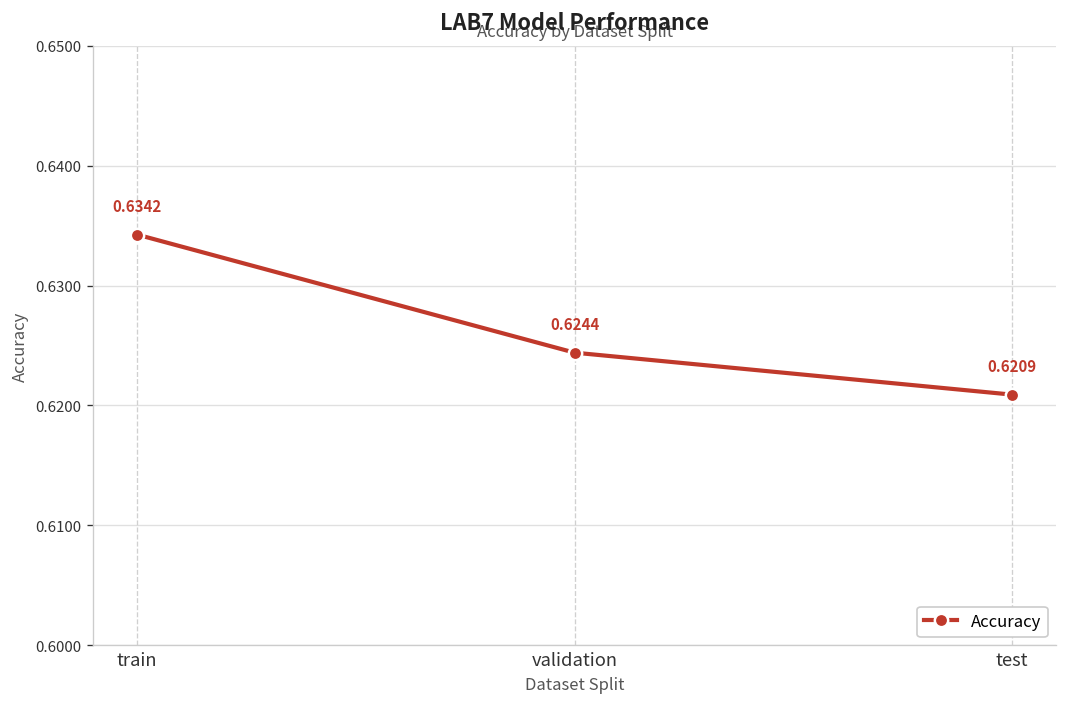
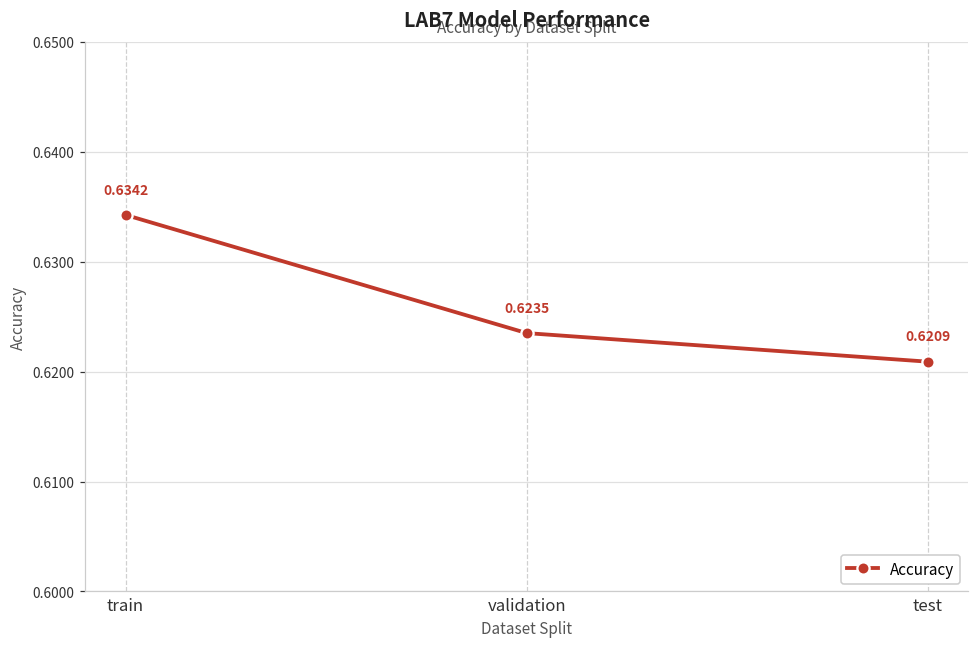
  {
    "train": 0.6342,
-   "validation": 0.6244,
+   "validation": 0.6235,
    "test": 0.6209
  }
